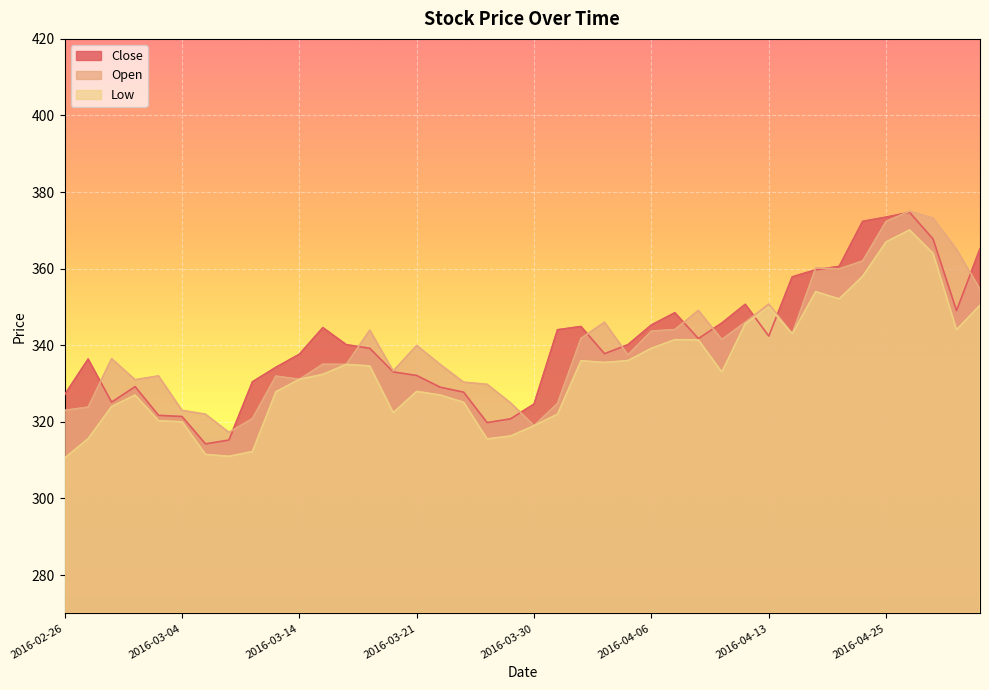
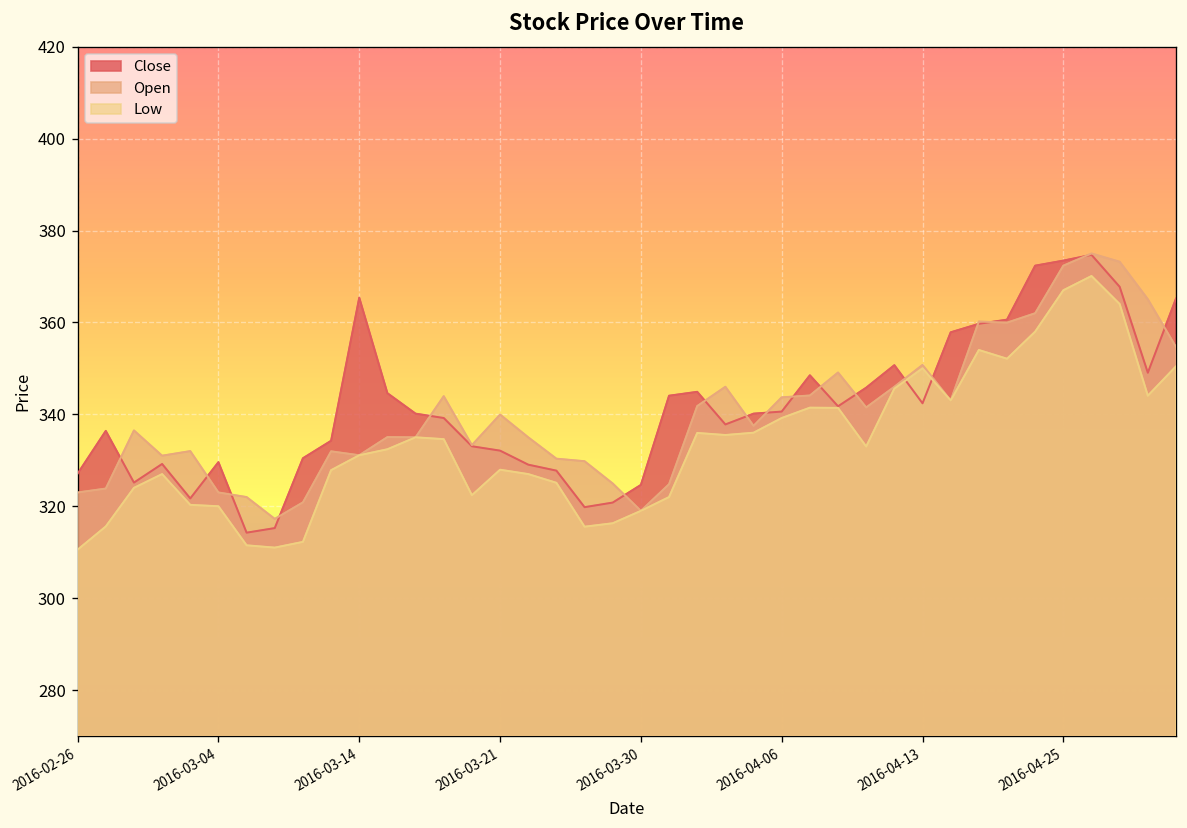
  {
    "Close": {
      "2016-02-26": 327,
-     "2016-03-04": 321,
-     "2016-03-14": 338,
+     "2016-03-04": 330,
+     "2016-03-14": 365,
      "2016-03-21": 332,
      "2016-03-30": 325,
-     "2016-04-06": 345,
+     "2016-04-06": 341,
      "2016-04-13": 342,
      "2016-04-25": 373
    }
  }
